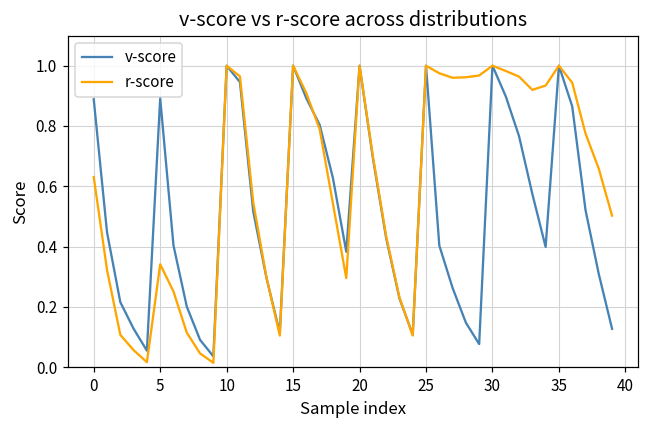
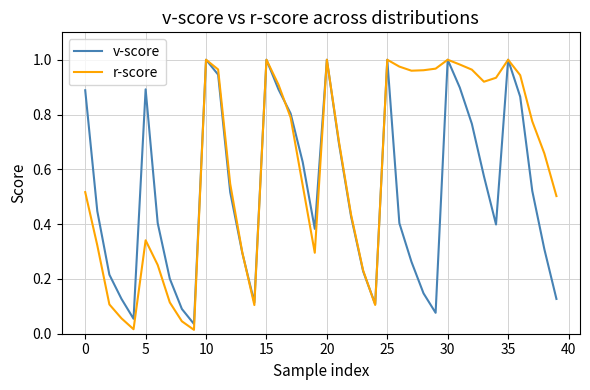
  {
    "v-score": {
      "0": 0.89,
      "5": 0.89
    },
    "r-score": {
-     "0": 0.63,
+     "0": 0.52,
      "5": 0.34
    }
  }
